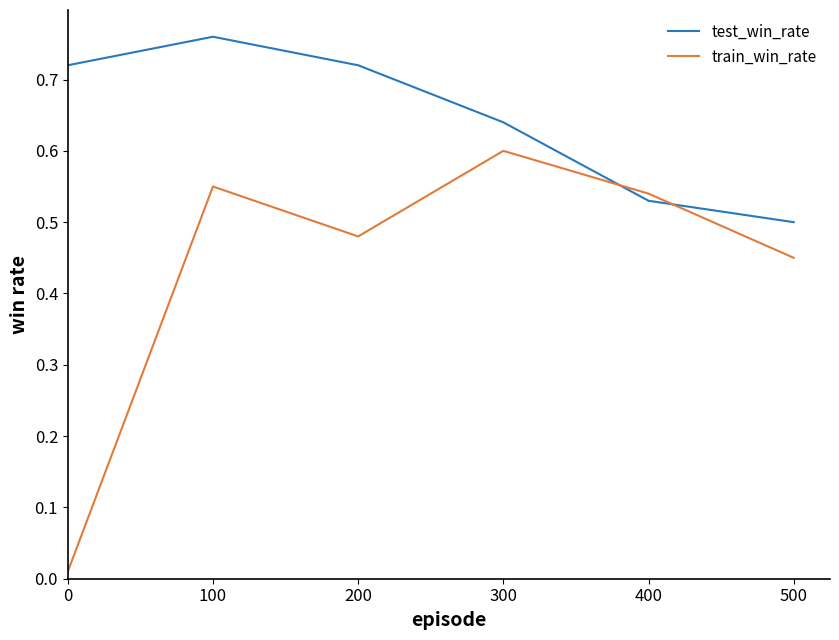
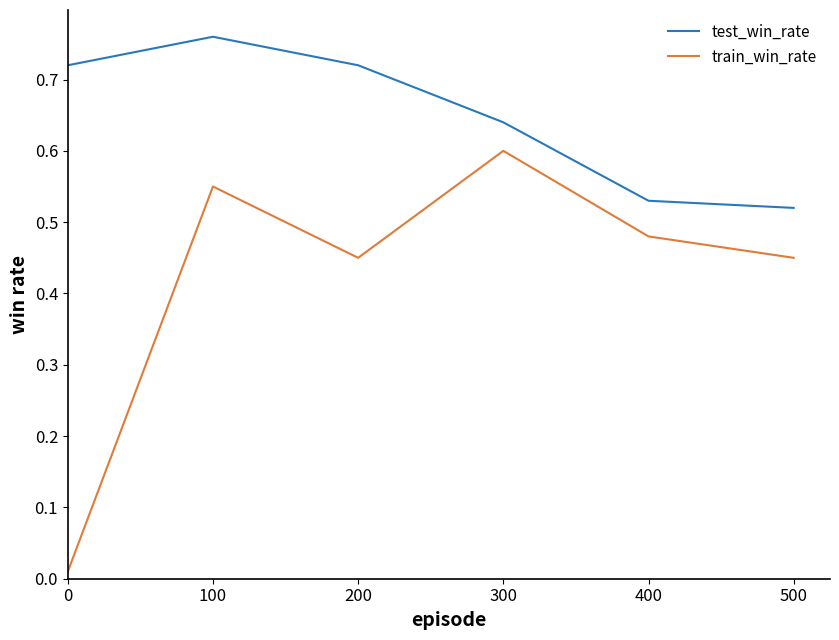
  {
    "test_win_rate": {
      "0": 0.72,
      "100": 0.76,
      "200": 0.72,
      "300": 0.64,
      "400": 0.53,
-     "500": 0.50
+     "500": 0.52
    },
    "train_win_rate": {
      "0": 0.01,
      "100": 0.55,
-     "200": 0.48,
+     "200": 0.45,
      "300": 0.60,
-     "400": 0.54,
+     "400": 0.48,
      "500": 0.45
    }
  }
